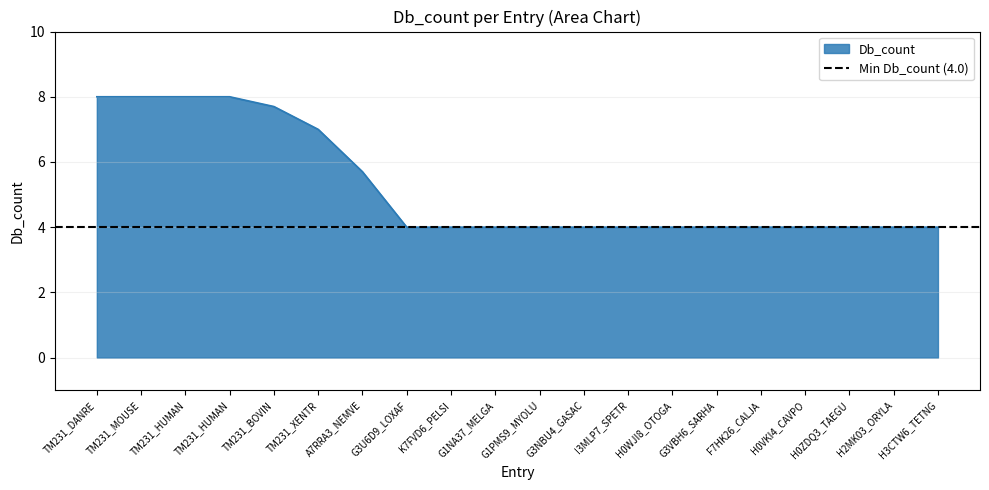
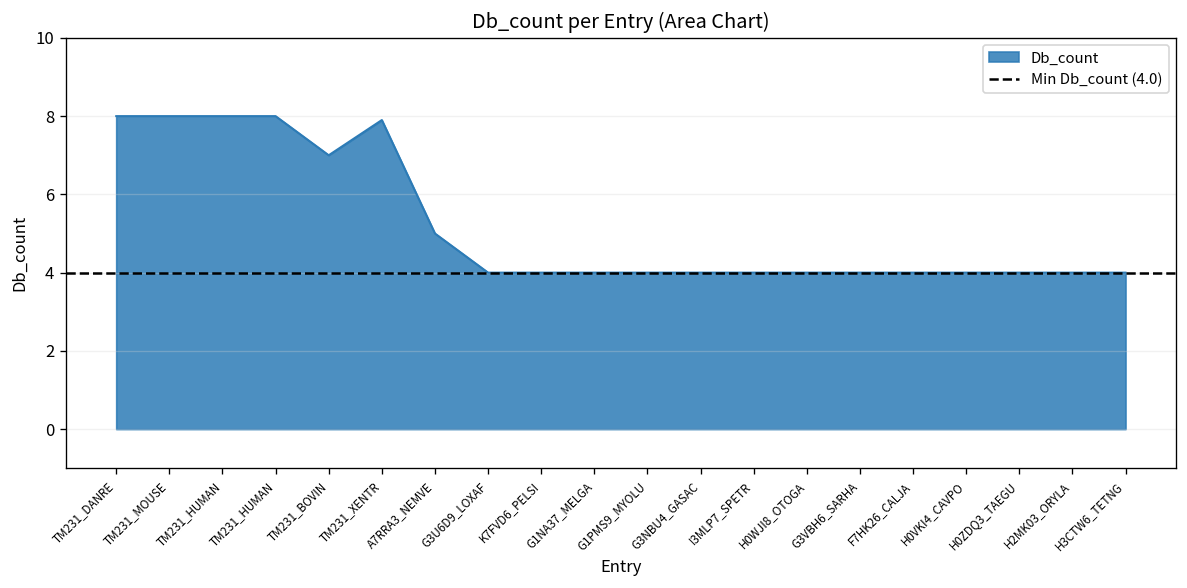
  {
    "TM231_DANRE": 8.0,
    "TM231_MOUSE": 8.0,
-   "TM231_BOVIN": 7.7,
-   "TM231_XENTR": 7.0,
-   "A7RRA3_NEMVE": 5.7,
+   "TM231_BOVIN": 7.0,
+   "TM231_XENTR": 7.9,
+   "A7RRA3_NEMVE": 5.0,
    "G3U6D9_LOXAF": 4.0,
    "K7FVD6_PELSI": 4.0,
    "G1NA37_MELGA": 4.0,
    "G1PMS9_MYOLU": 4.0,
    "G3NBU4_GASAC": 4.0,
    "I3MLP7_SPETR": 4.0,
    "H0WJI8_OTOGA": 4.0,
    "G3VBH6_SARHA": 4.0,
    "F7HK26_CALJA": 4.0,
    "H0VKI4_CAVPO": 4.0,
    "H0ZDQ3_TAEGU": 4.0,
    "H2MK03_ORYLA": 4.0,
    "H3CTW6_TETNG": 4.0
  }
